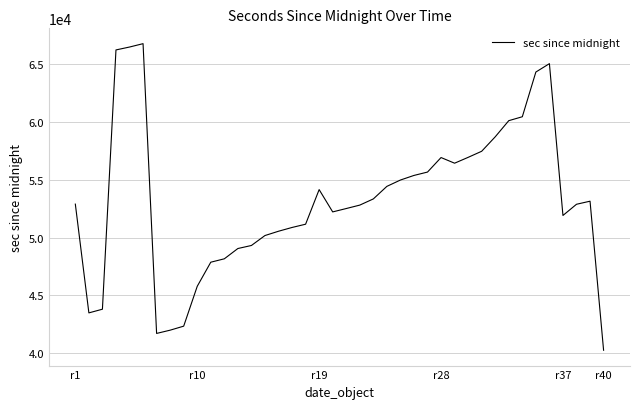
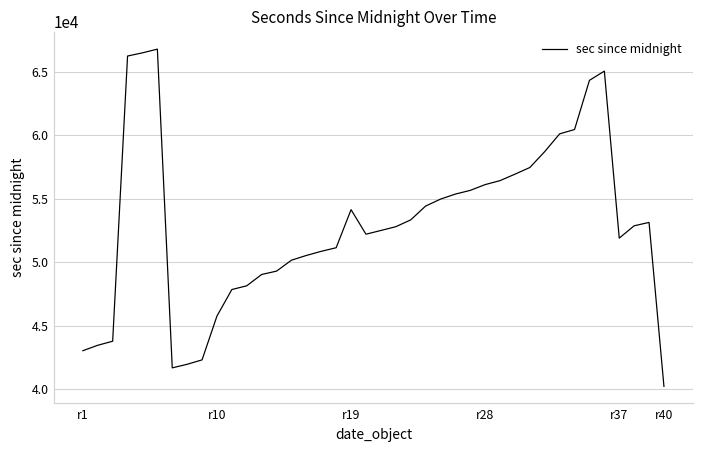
  {
-   "r1": 52900,
+   "r1": 43100,
    "r10": 45800,
    "r19": 54200,
-   "r28": 56900,
+   "r28": 56100,
    "r37": 51900,
    "r40": 40200
  }
